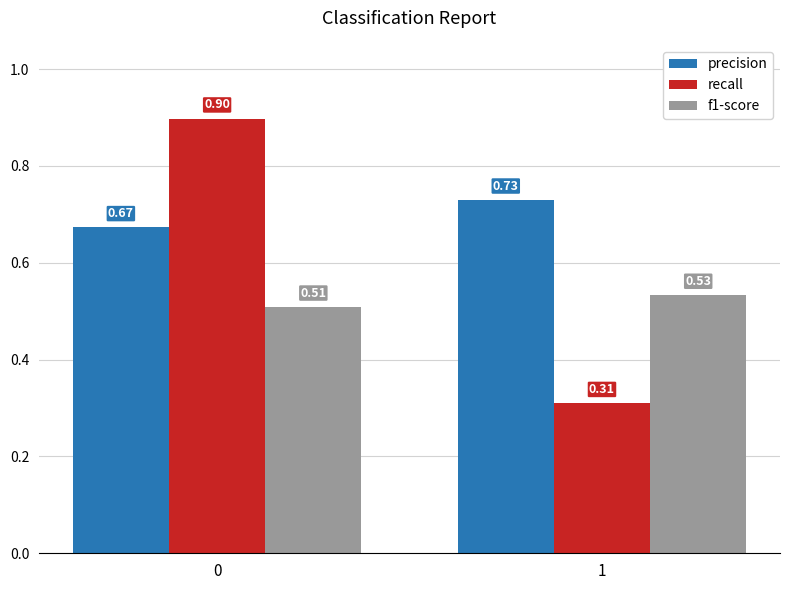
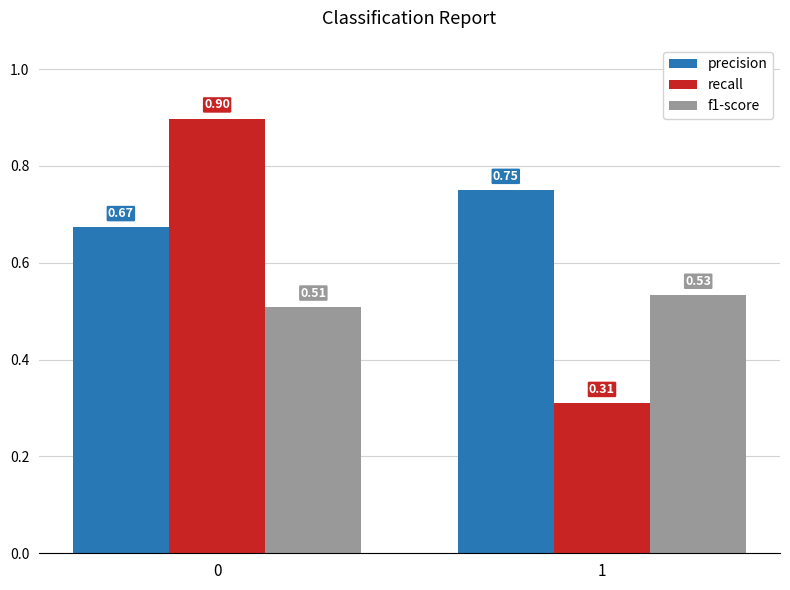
  {
    "precision": {
-     "1": 0.73
+     "1": 0.75
    }
  }
